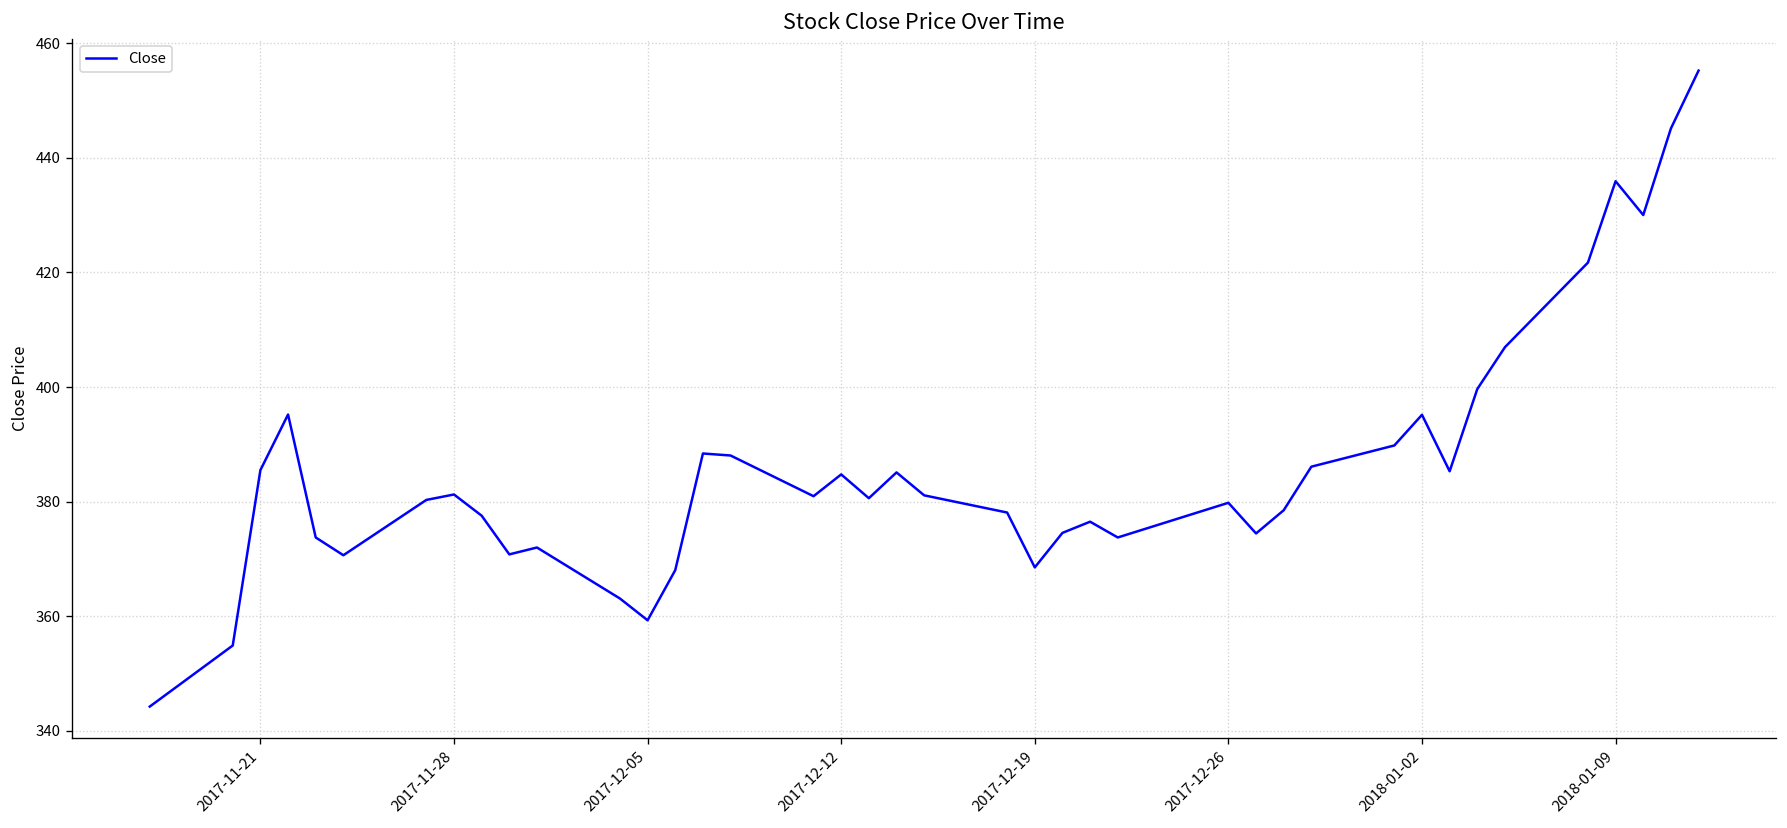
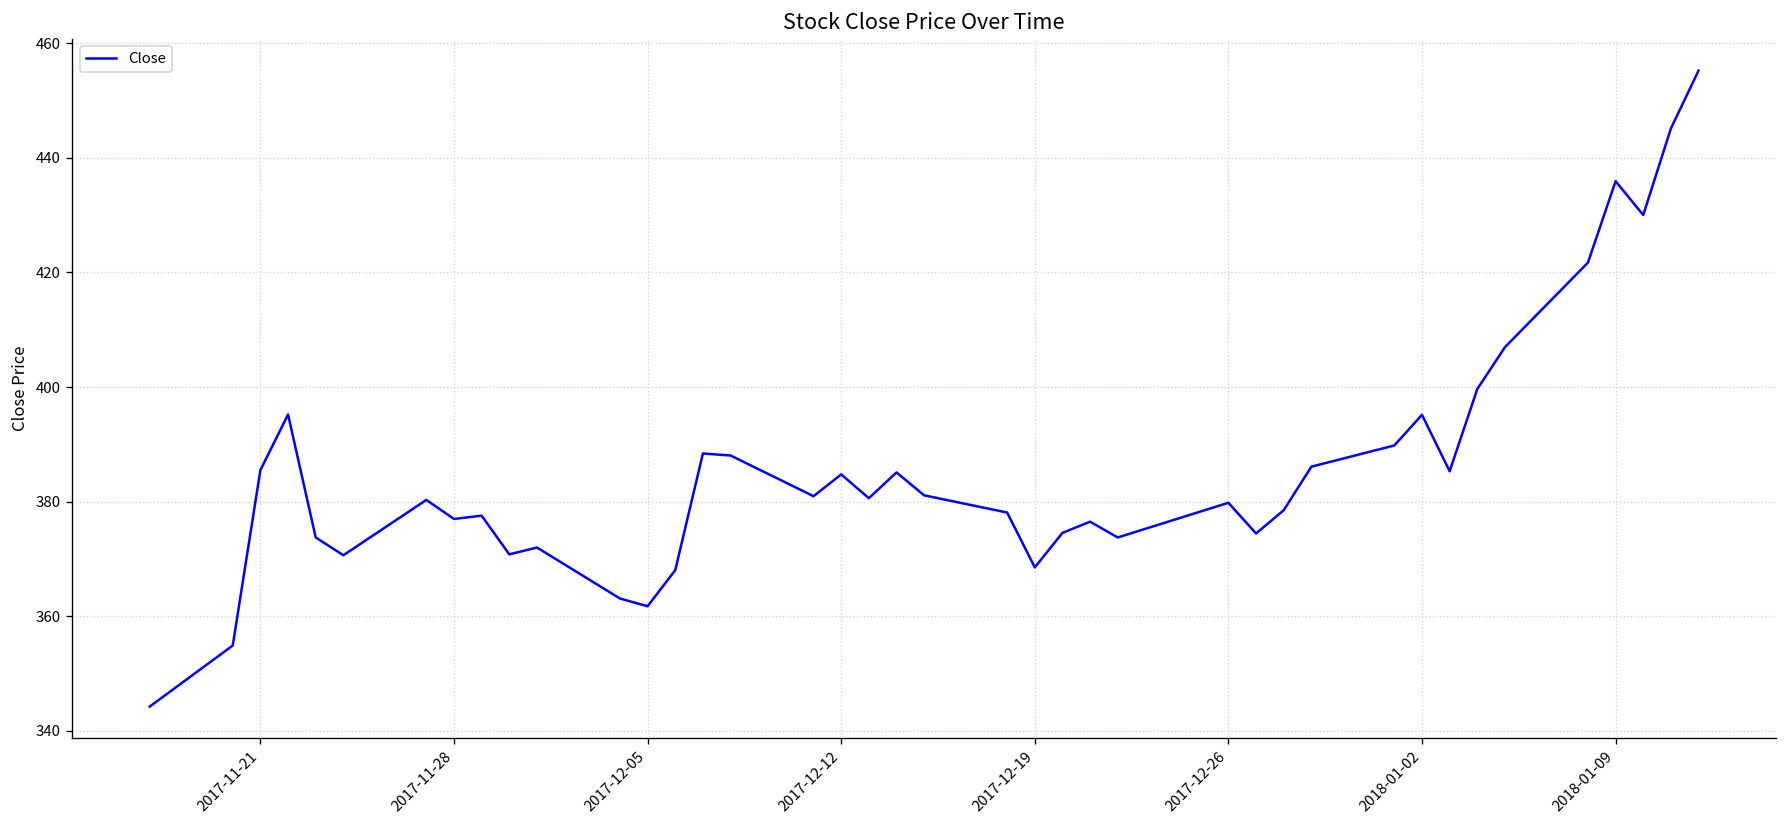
  {
    "2017-11-21": 386,
-   "2017-11-28": 381,
-   "2017-12-05": 359,
+   "2017-11-28": 377,
+   "2017-12-05": 362,
    "2017-12-12": 385,
    "2017-12-19": 369,
    "2017-12-26": 380,
    "2018-01-02": 395,
    "2018-01-09": 436
  }
